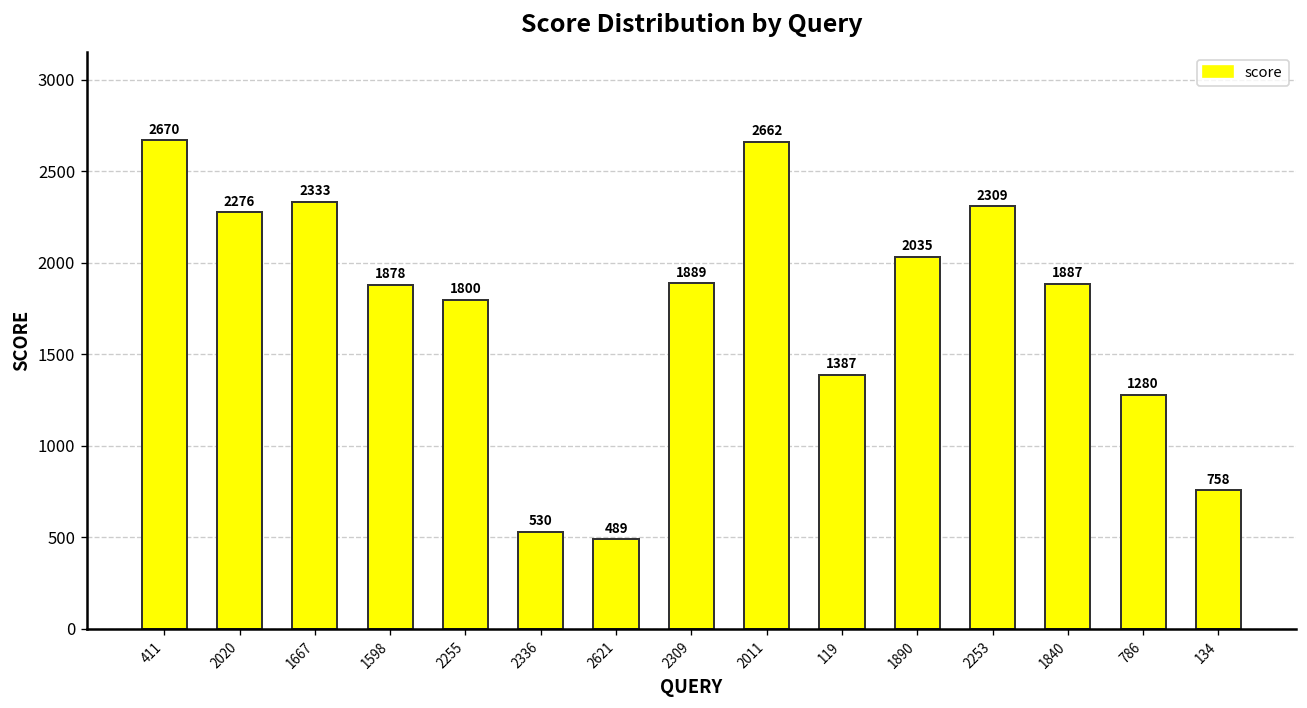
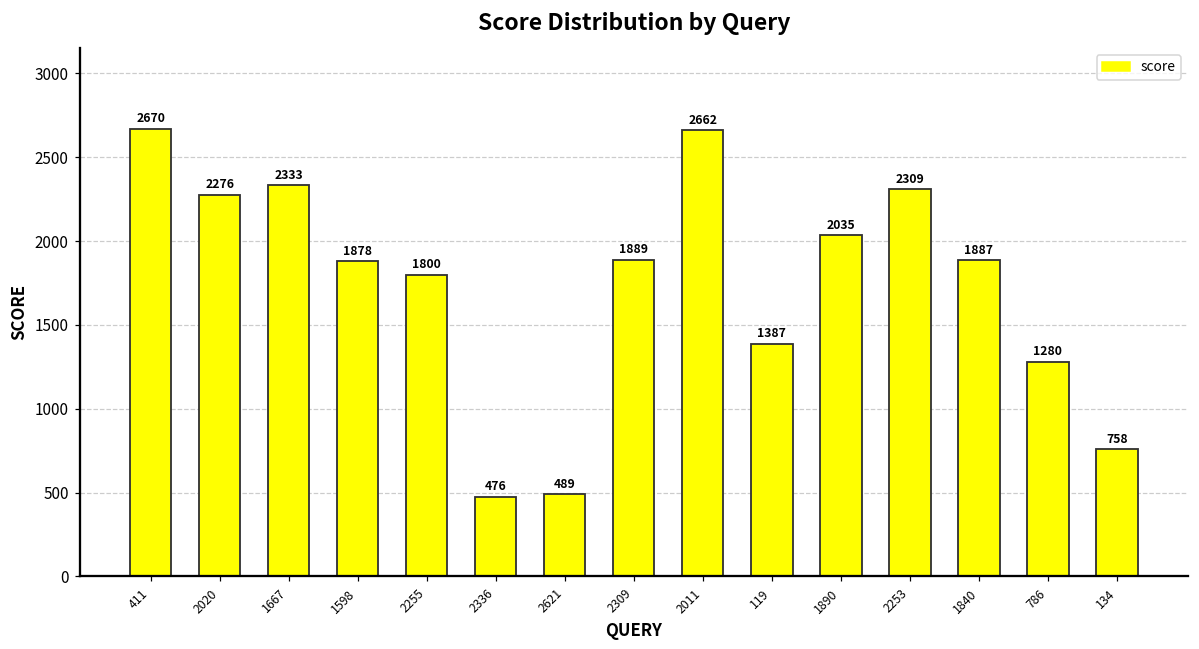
  {
    "411": 2670,
    "2020": 2276,
    "1667": 2333,
    "2255": 1800,
-   "2336": 530,
+   "2336": 476,
    "2621": 489,
    "2309": 1889,
    "2011": 2662,
    "119": 1387,
    "1890": 2035,
    "2253": 2309,
    "1840": 1887,
    "786": 1280,
    "134": 758
  }
